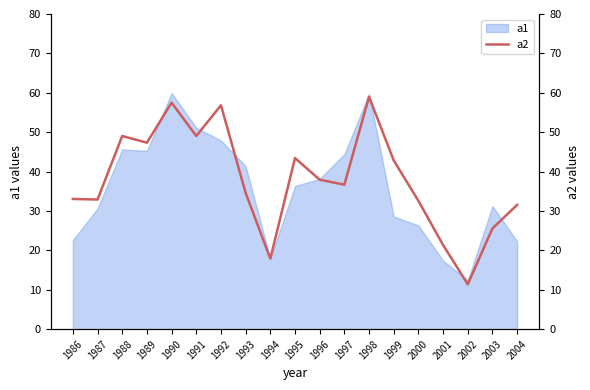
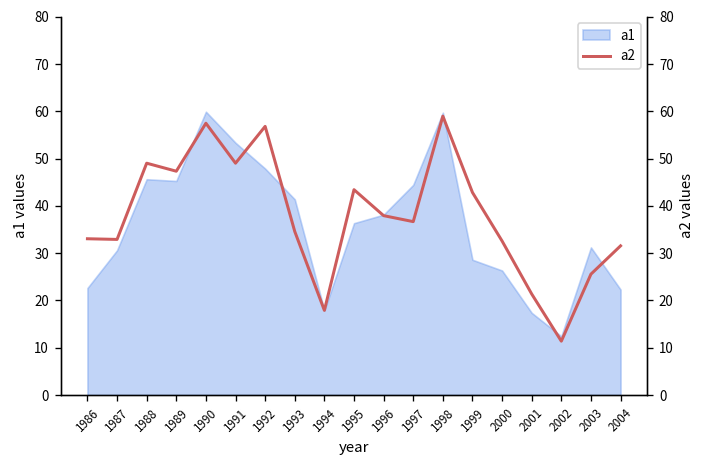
  {
    "a1": {
      "1986": 23,
      "1987": 31,
      "1988": 46,
      "1989": 45,
      "1990": 60,
-     "1991": 51,
+     "1991": 53,
      "1992": 48,
      "1993": 41,
      "1994": 18,
      "1995": 36,
      "1996": 38,
      "1997": 44,
      "1998": 60,
      "1999": 29,
      "2000": 26,
      "2001": 17,
      "2002": 12,
      "2003": 31,
      "2004": 22
    },
    "a2": {
      "1986": 33,
      "1987": 33,
      "1988": 49,
      "1989": 47,
      "1990": 57,
      "1991": 49,
      "1992": 57,
      "1993": 35,
      "1994": 18,
      "1995": 43,
      "1996": 38,
      "1997": 37,
      "1998": 59,
      "1999": 43,
      "2000": 33,
      "2001": 21,
      "2002": 11,
      "2003": 26,
      "2004": 32
    }
  }
